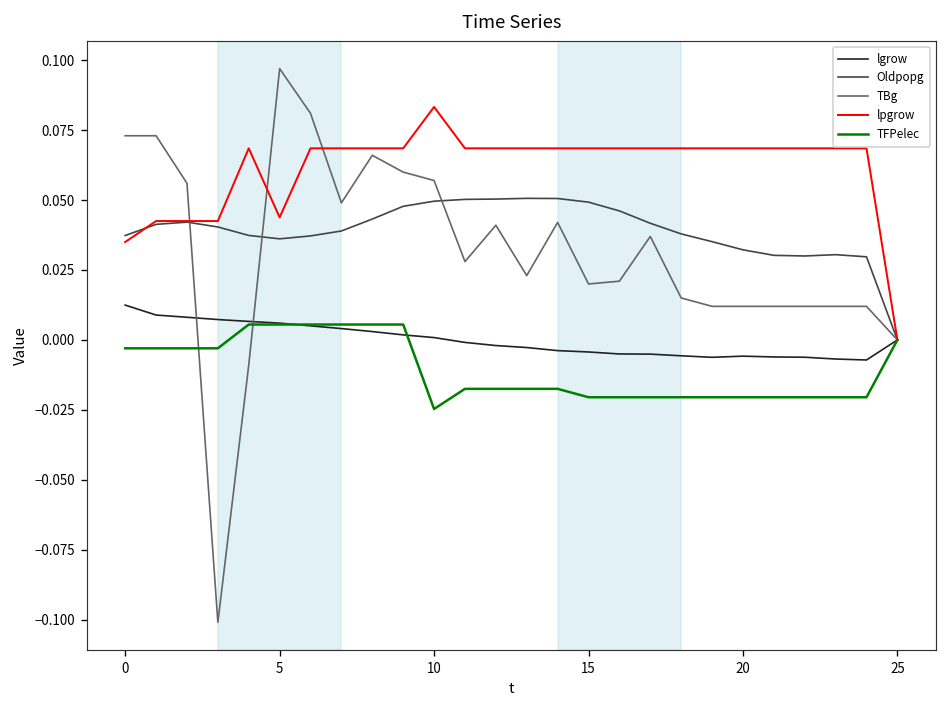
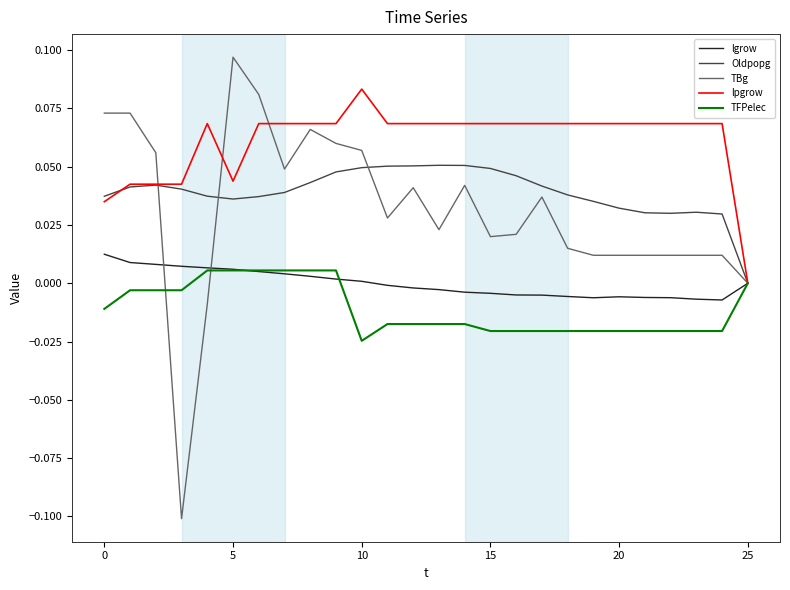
  {
    "lpgrow": {
      "0": 0.035,
      "5": 0.044,
      "10": 0.083,
      "15": 0.069,
      "20": 0.069
    },
    "TFPelec": {
-     "0": -0.003,
+     "0": -0.011,
      "10": -0.025,
      "15": -0.021,
      "20": -0.021
    }
  }
